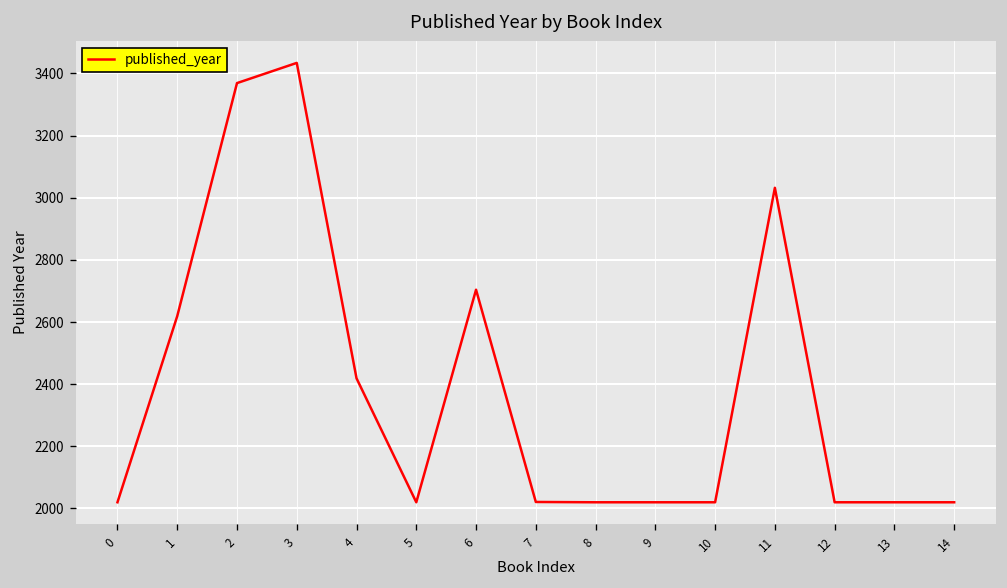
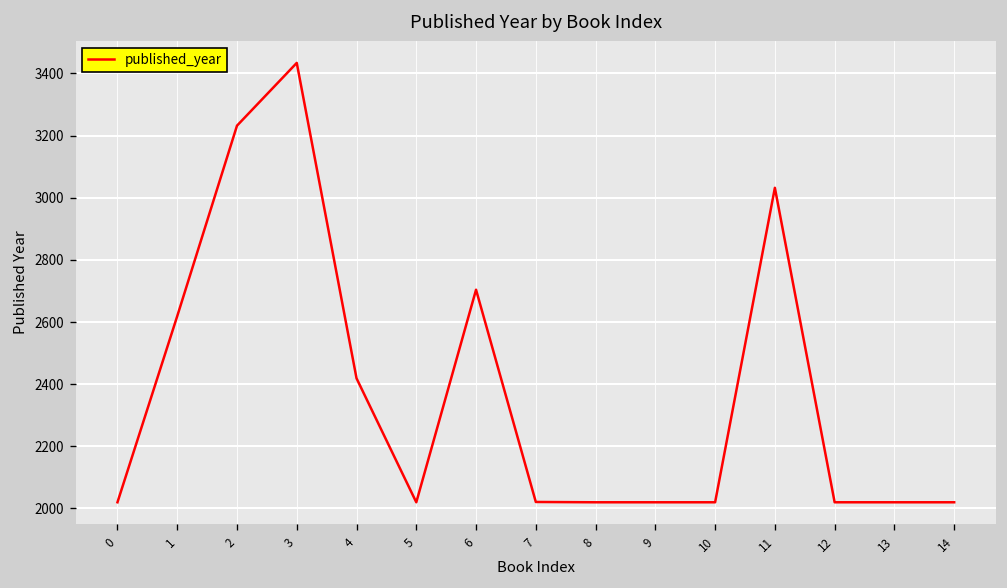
  {
    "0": 2020,
    "1": 2620,
-   "2": 3370,
+   "2": 3230,
    "3": 3430,
    "4": 2420,
    "5": 2020,
    "6": 2700,
    "7": 2020,
    "8": 2020,
    "9": 2020,
    "10": 2020,
    "11": 3030,
    "12": 2020,
    "13": 2020,
    "14": 2020
  }
